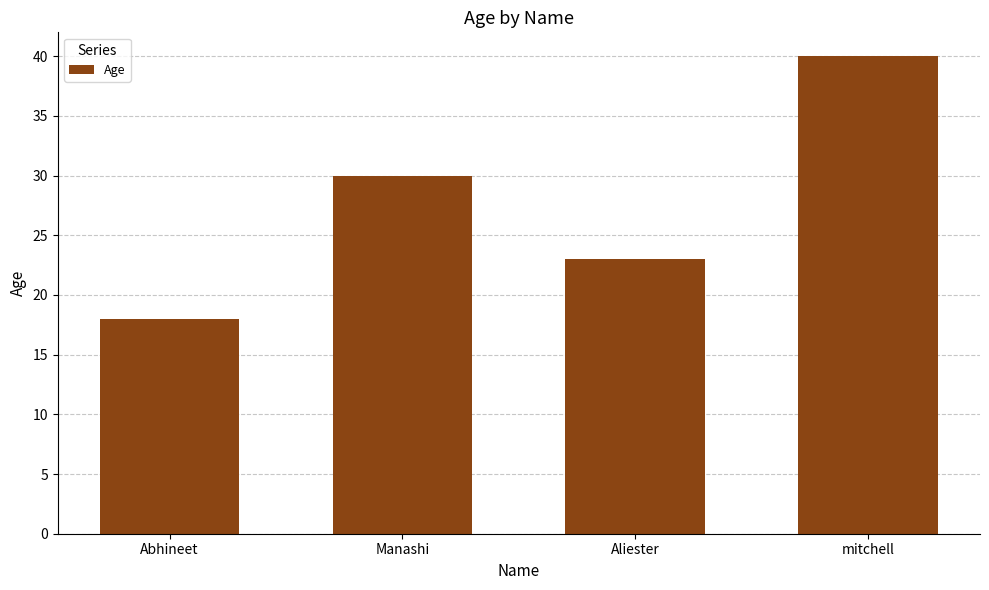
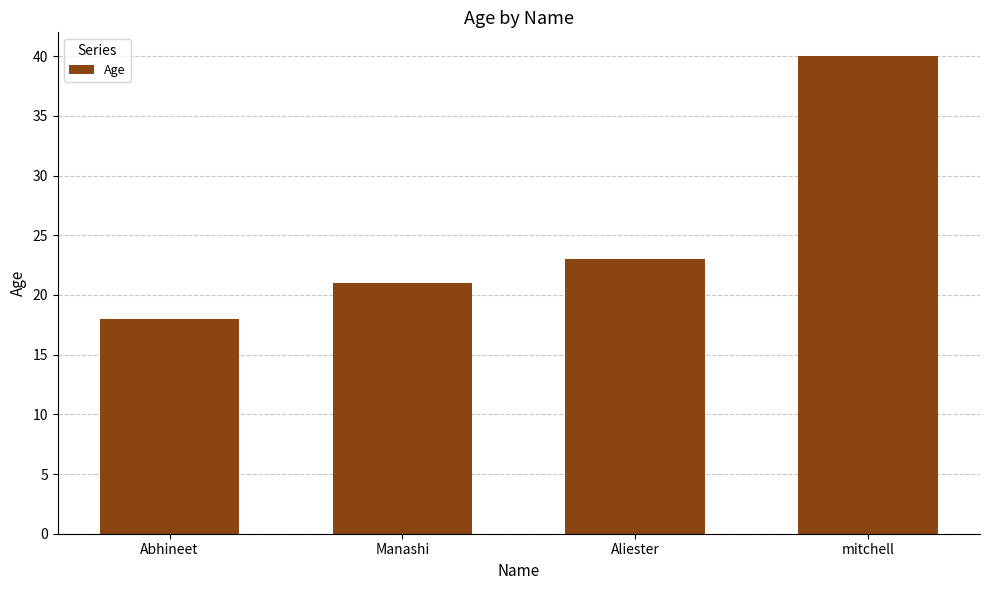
  {
    "Abhineet": 18,
-   "Manashi": 30,
+   "Manashi": 21,
    "Aliester": 23,
    "mitchell": 40
  }
